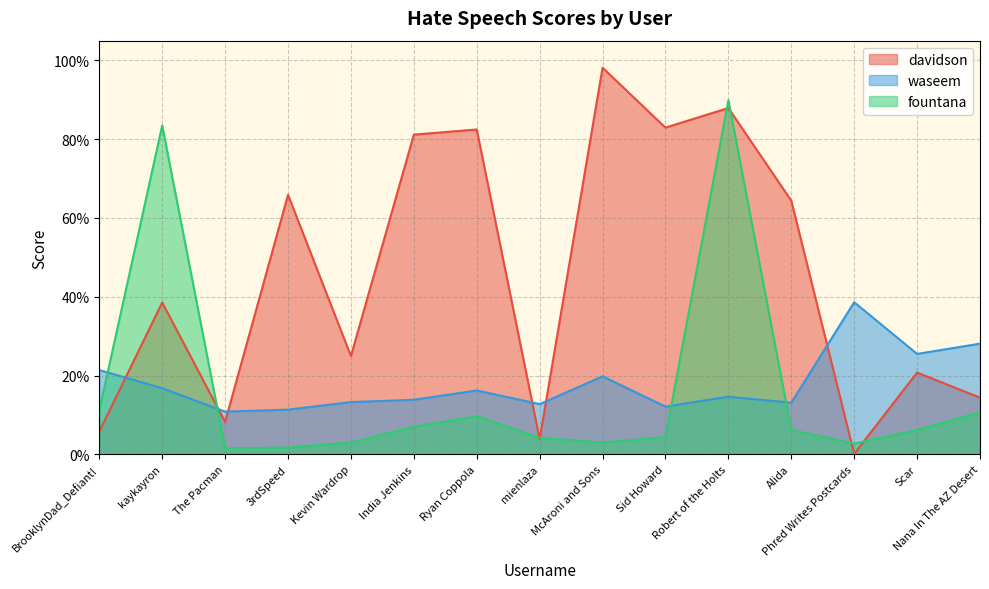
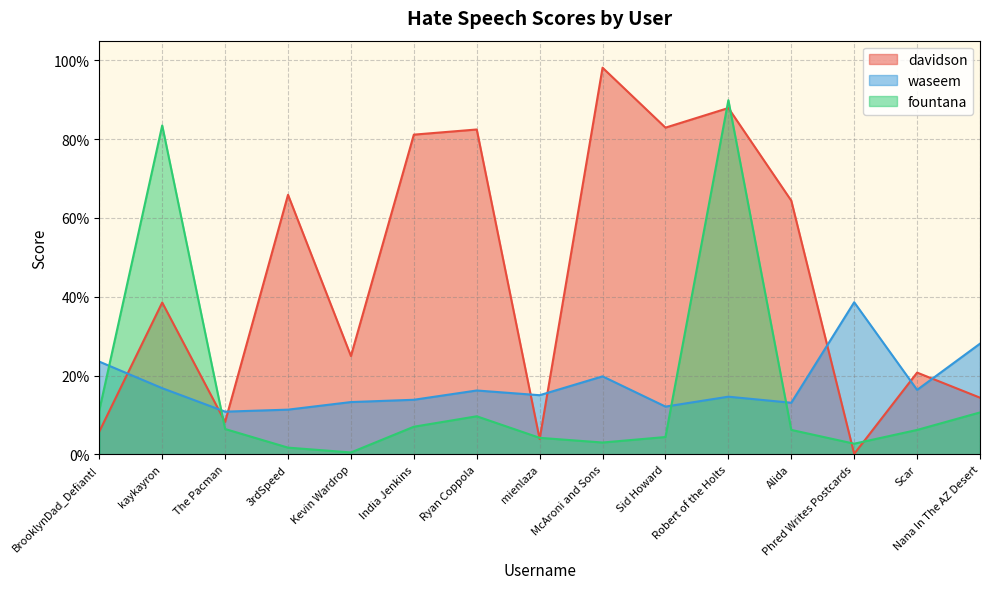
  {
    "davidson": {
      "BrooklynDad_Defiant!": "6%",
      "kaykayron": "39%",
      "The Pacman": "8%",
      "3rdSpeed": "66%",
      "Kevin Wardrop": "25%",
      "India Jenkins": "81%",
      "Ryan Coppola": "82%",
      "McAroni and Sons": "98%",
      "Sid Howard": "83%",
      "Robert of the Holts": "88%",
      "Alida": "64%",
      "Phred Writes Postcards": "0%",
      "Scar": "21%",
      "Nana In The AZ Desert": "14%"
    },
    "waseem": {
-     "BrooklynDad_Defiant!": "21%",
+     "BrooklynDad_Defiant!": "24%",
      "kaykayron": "17%",
      "The Pacman": "11%",
      "3rdSpeed": "11%",
      "Kevin Wardrop": "13%",
      "India Jenkins": "14%",
      "Ryan Coppola": "16%",
-     "mienlaza": "13%",
+     "mienlaza": "15%",
      "McAroni and Sons": "20%",
      "Sid Howard": "12%",
      "Robert of the Holts": "15%",
      "Alida": "13%",
      "Phred Writes Postcards": "39%",
-     "Scar": "25%",
+     "Scar": "16%",
      "Nana In The AZ Desert": "28%"
    },
    "fountana": {
      "BrooklynDad_Defiant!": "11%",
      "kaykayron": "83%",
-     "The Pacman": "2%",
+     "The Pacman": "6%",
      "3rdSpeed": "2%",
-     "Kevin Wardrop": "3%",
+     "Kevin Wardrop": "0%",
      "India Jenkins": "7%",
      "Ryan Coppola": "10%",
      "McAroni and Sons": "3%",
      "Sid Howard": "4%",
      "Robert of the Holts": "90%",
      "Alida": "6%",
      "Phred Writes Postcards": "3%",
      "Scar": "6%",
      "Nana In The AZ Desert": "11%"
    }
  }
